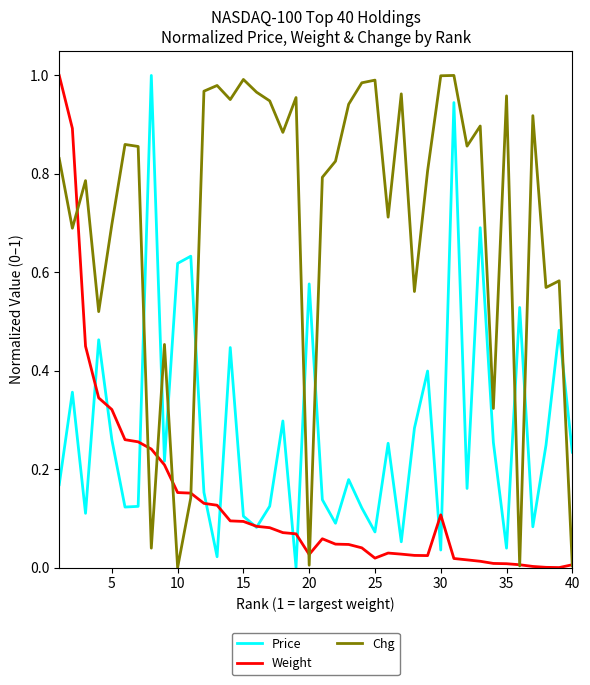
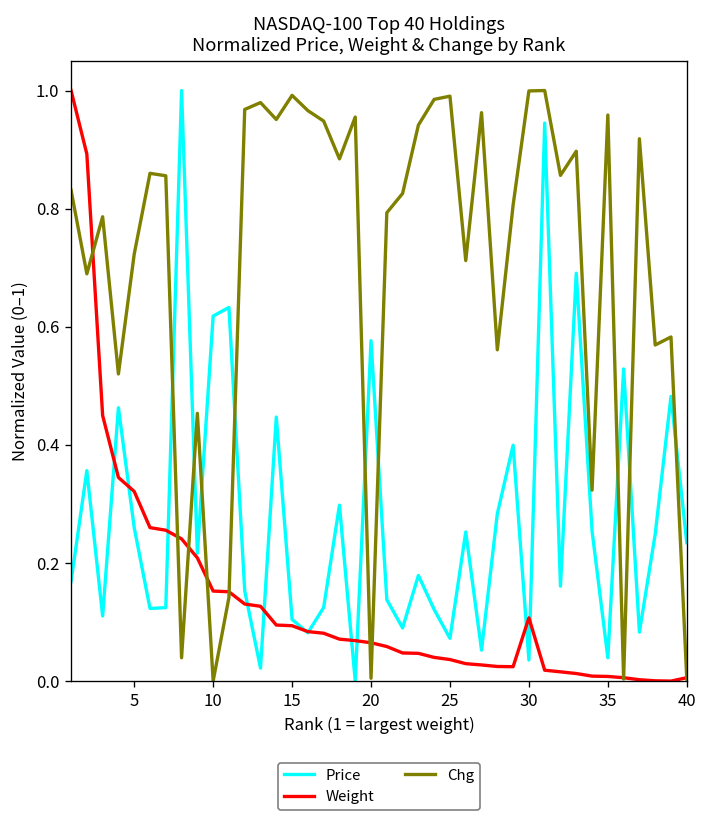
  {
    "Price": {
      "5": 0.26,
      "10": 0.62,
      "15": 0.10,
      "20": 0.58,
      "25": 0.07,
      "30": 0.04,
      "35": 0.04,
      "40": 0.23
    },
    "Weight": {
      "5": 0.32,
      "10": 0.15,
      "15": 0.09,
-     "20": 0.03,
-     "25": 0.02,
+     "20": 0.06,
+     "25": 0.04,
      "30": 0.11,
      "35": 0.01
    },
    "Chg": {
-     "5": 0.70,
+     "5": 0.72,
      "10": 0.00,
      "15": 0.99,
      "20": 0.00,
      "25": 0.99,
      "30": 1.00,
      "35": 0.96
    }
  }
